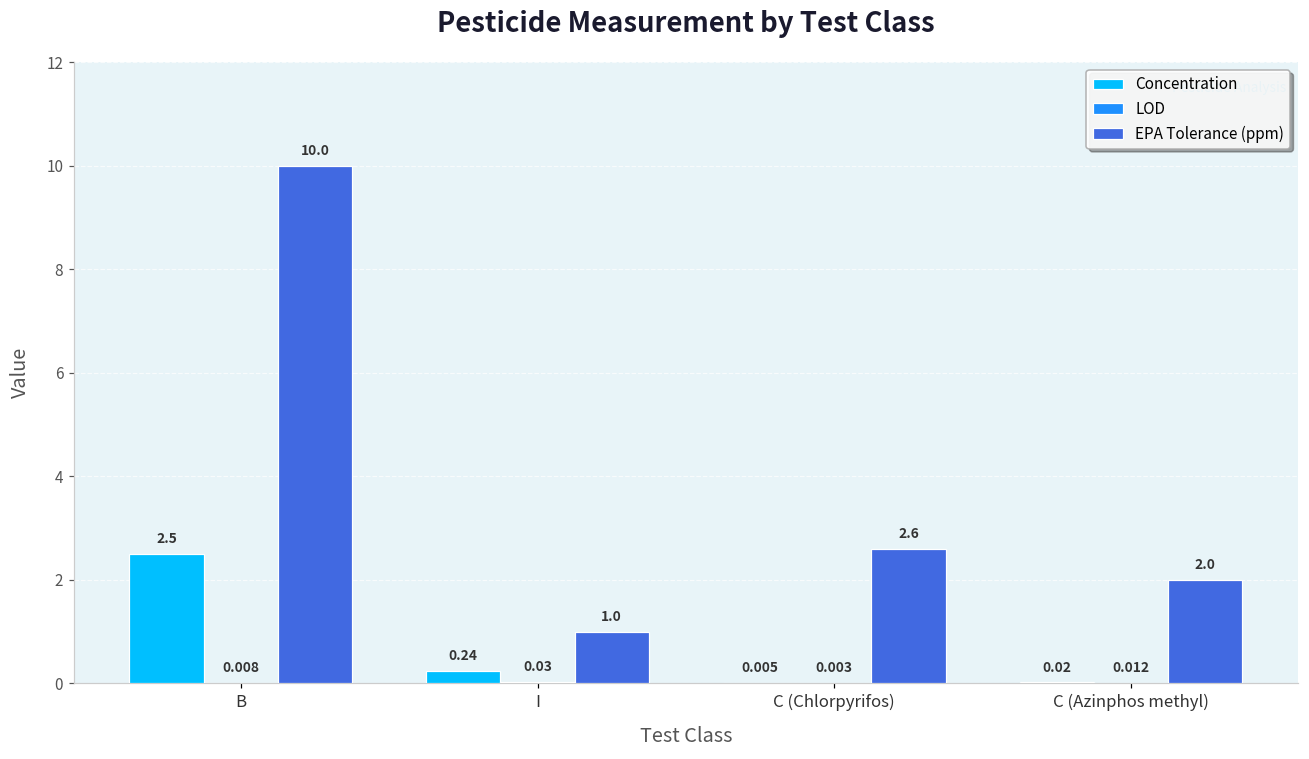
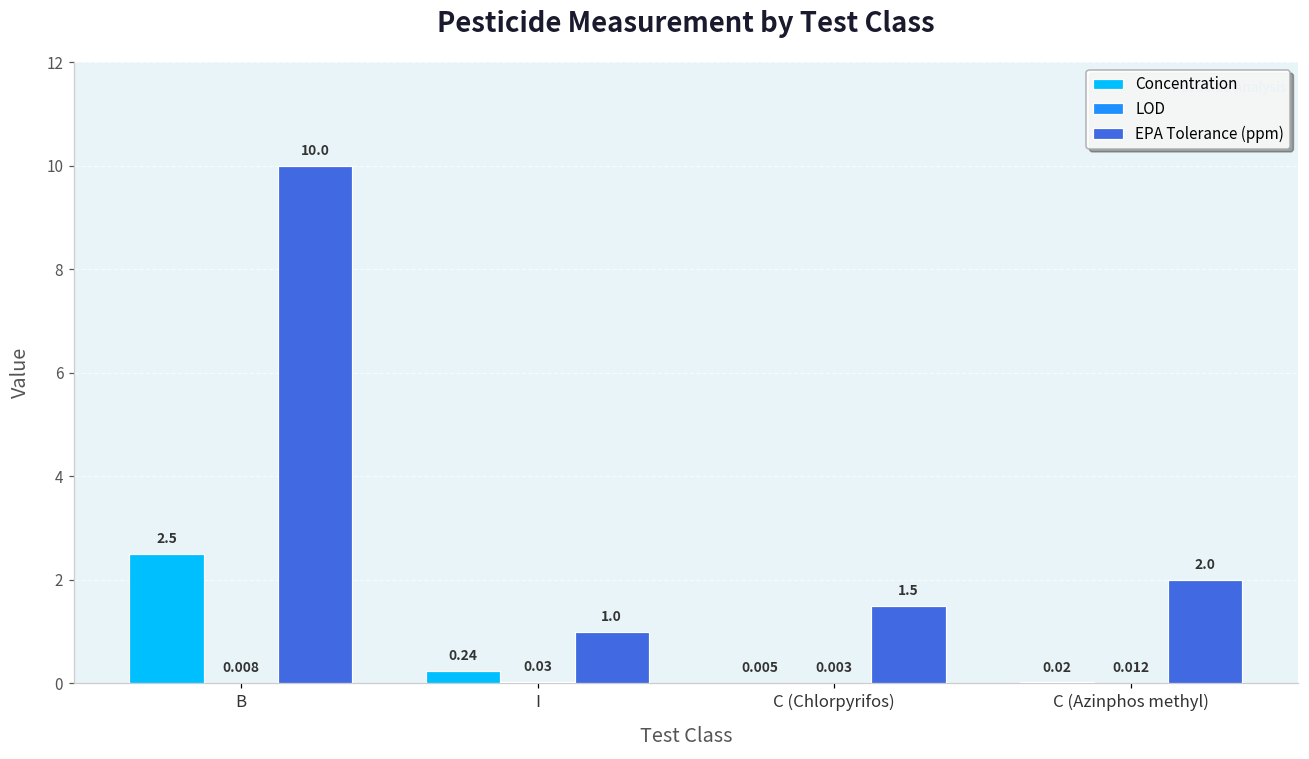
  {
    "EPA Tolerance (ppm)": {
      "B": 10.0,
      "I": 1.0,
-     "C (Chlorpyrifos)": 2.6,
+     "C (Chlorpyrifos)": 1.5,
      "C (Azinphos methyl)": 2.0
    }
  }
